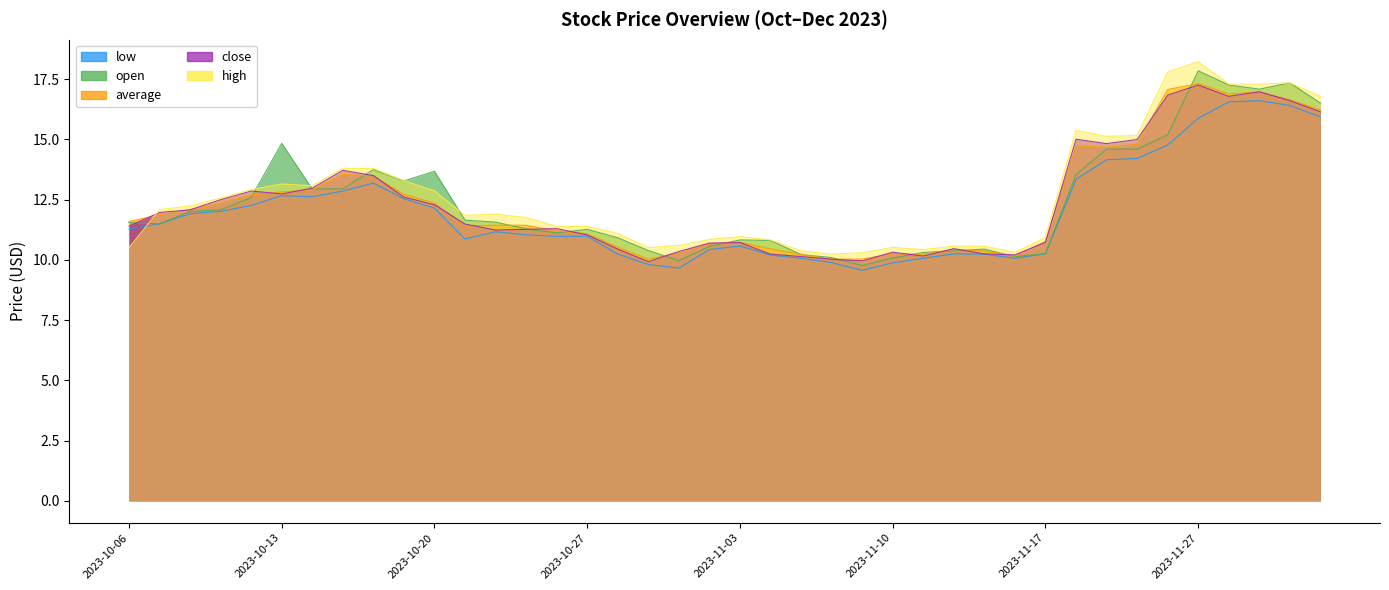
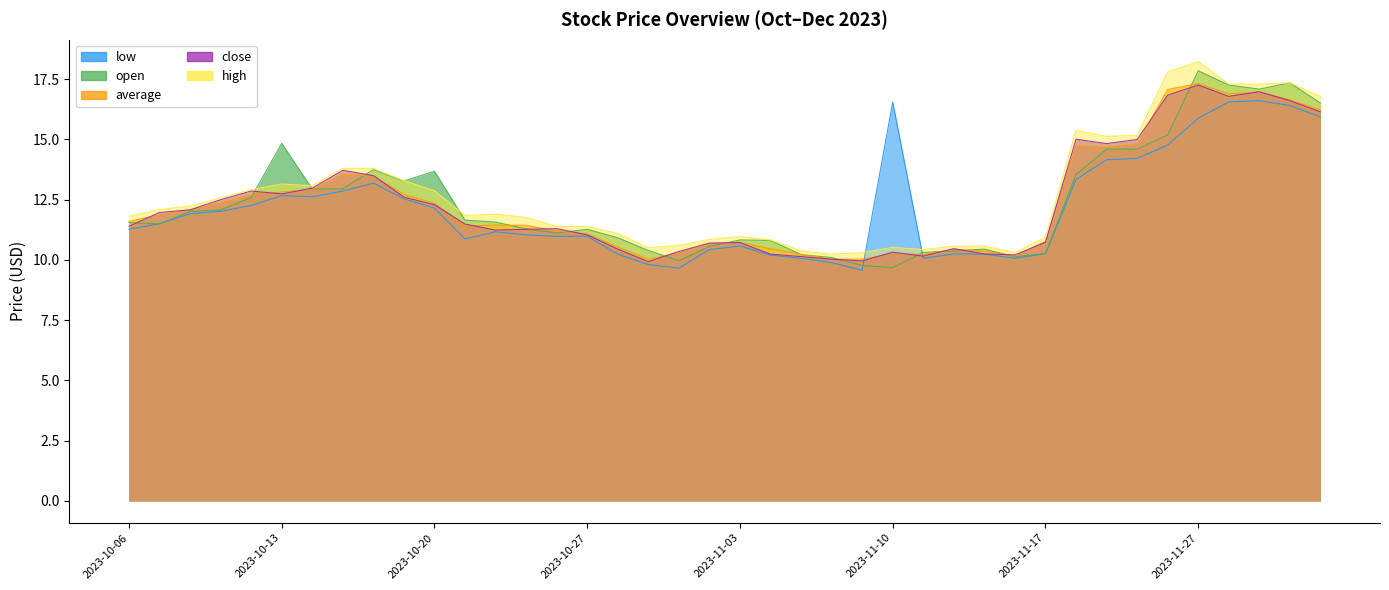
  {
    "low": {
      "2023-10-06": 11.3,
      "2023-10-20": 12.2,
      "2023-11-03": 10.6,
-     "2023-11-10": 9.9,
+     "2023-11-10": 16.6,
      "2023-11-27": 15.9
    },
    "open": {
      "2023-10-13": 14.8,
      "2023-10-20": 13.7,
      "2023-10-27": 11.3,
-     "2023-11-10": 10.1,
+     "2023-11-10": 9.7,
      "2023-11-27": 17.9
    },
    "close": {
      "2023-10-06": 11.4
    },
    "high": {
-     "2023-10-06": 10.5,
+     "2023-10-06": 11.8,
      "2023-10-13": 13.2,
      "2023-10-20": 12.9,
      "2023-10-27": 11.4,
      "2023-11-03": 11.0,
      "2023-11-10": 10.5,
      "2023-11-17": 10.9,
      "2023-11-27": 18.2
    }
  }
